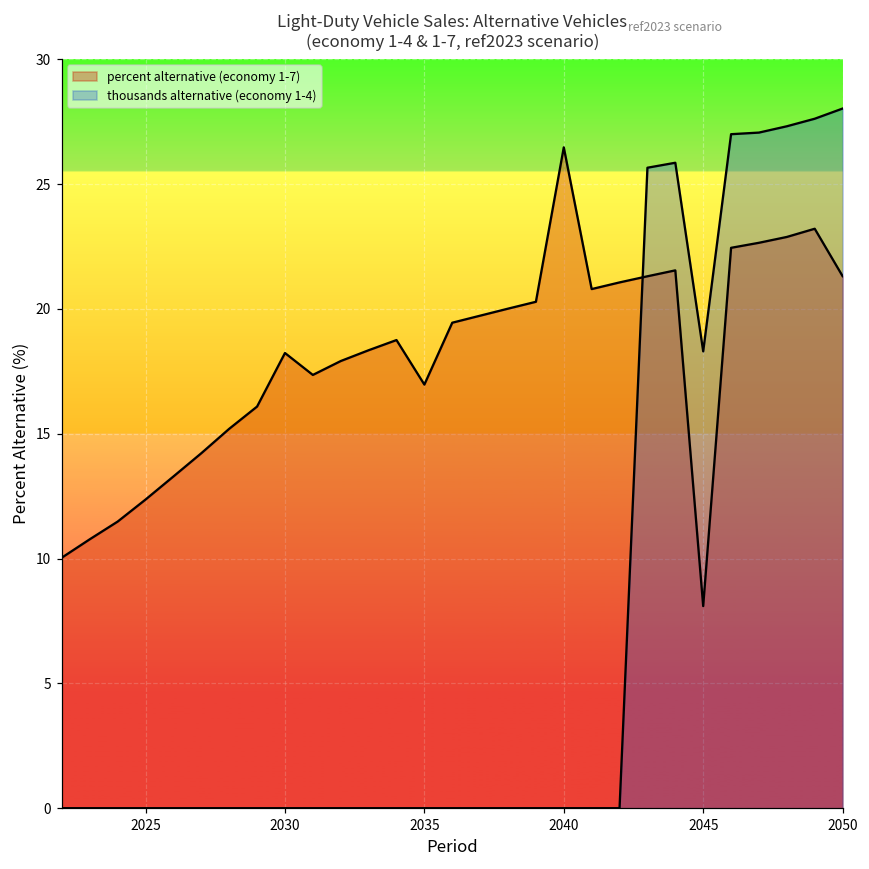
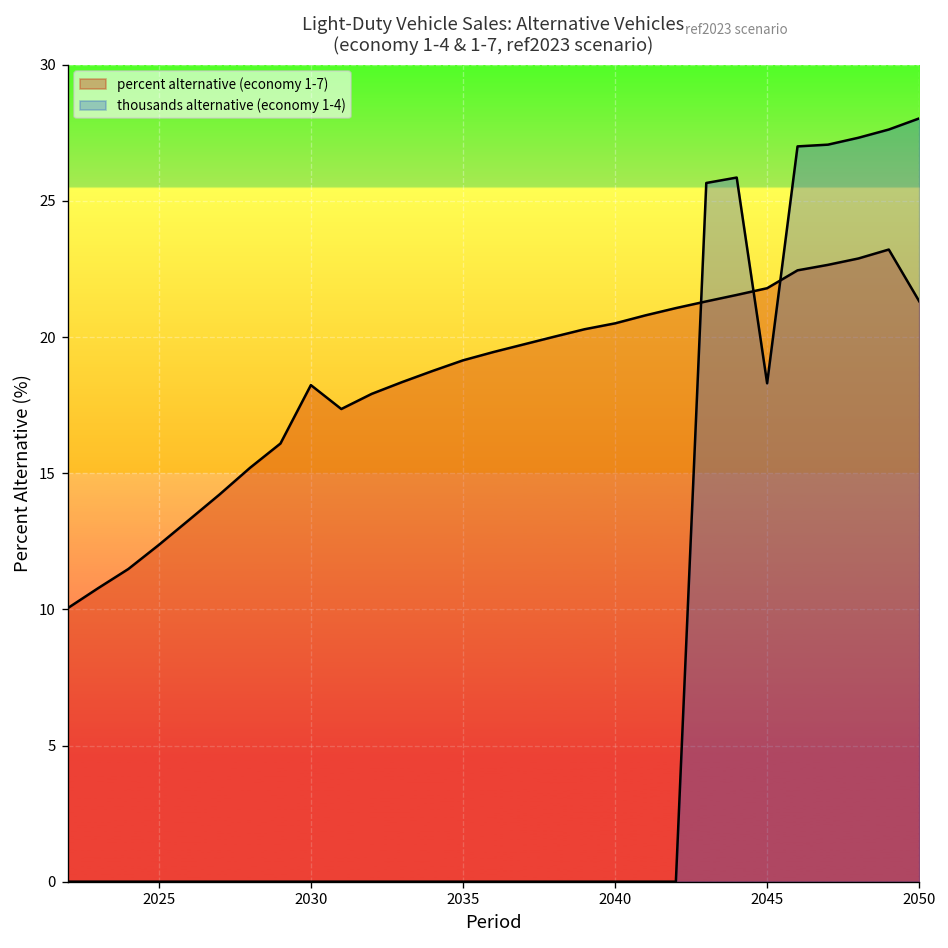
  {
    "percent alternative (economy 1-7)": {
      "2025": 12.4,
      "2030": 18.2,
-     "2035": 17.0,
-     "2040": 26.5,
-     "2045": 8.1,
+     "2035": 19.1,
+     "2040": 20.5,
+     "2045": 21.8,
      "2050": 21.3
    },
    "thousands alternative (economy 1-4)": {
      "2025": 0.0,
      "2030": 0.0,
      "2035": 0.0,
      "2040": 0.0,
      "2045": 18.3,
      "2050": 28.0
    }
  }
